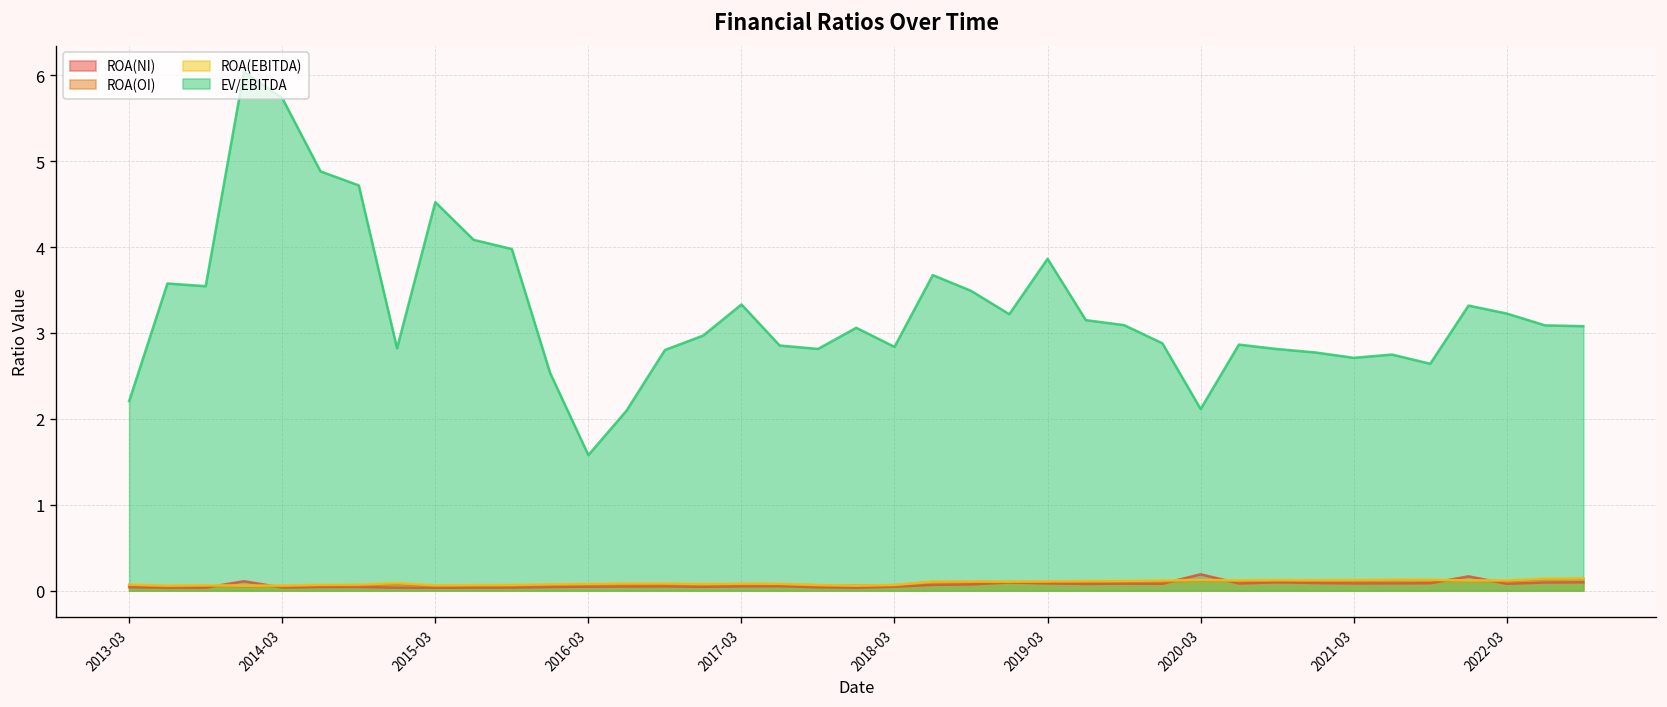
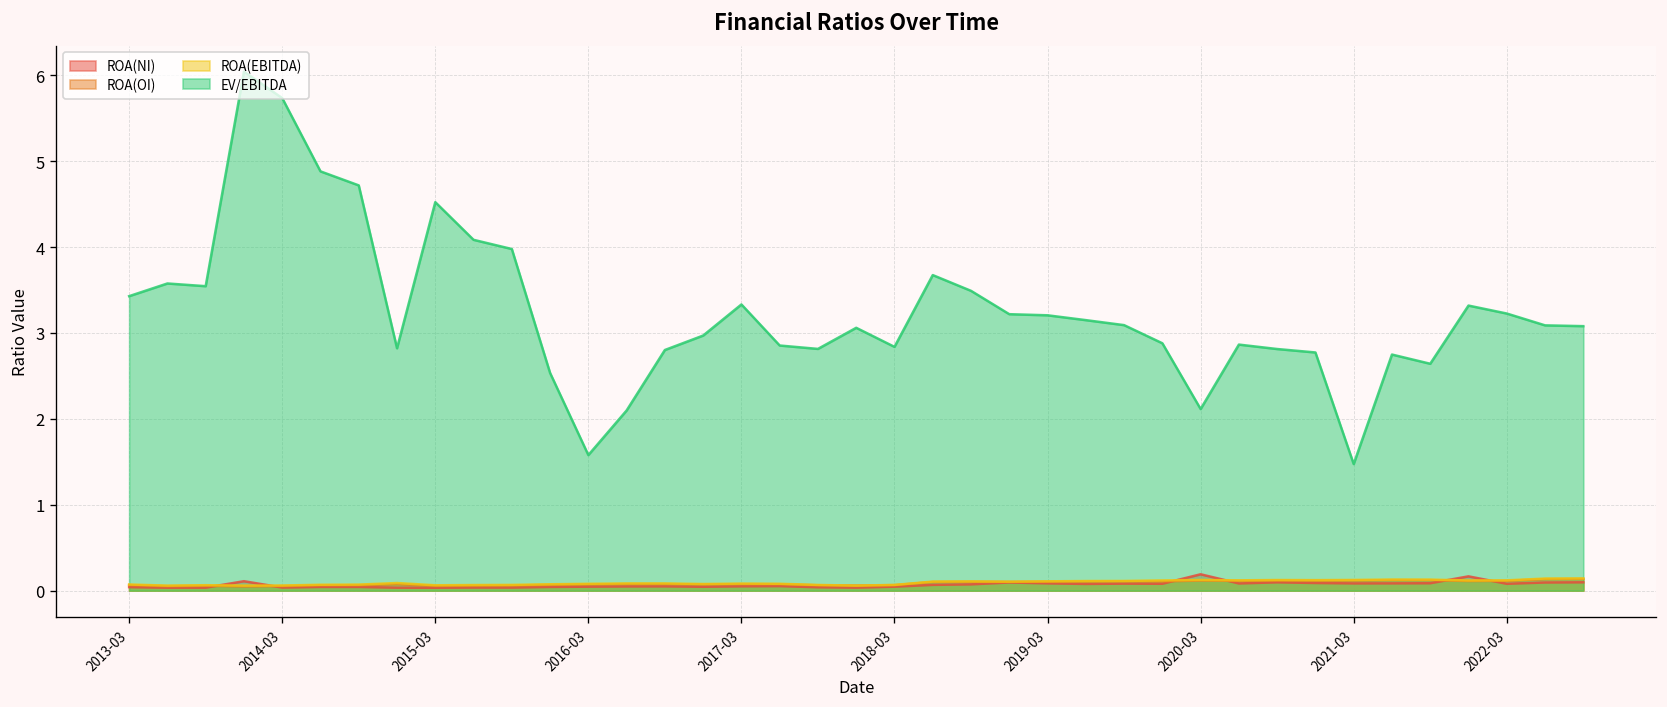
  {
    "EV/EBITDA": {
-     "2013-03": 2.2,
+     "2013-03": 3.4,
      "2014-03": 5.7,
      "2015-03": 4.5,
      "2016-03": 1.6,
      "2017-03": 3.3,
      "2018-03": 2.8,
-     "2019-03": 3.9,
+     "2019-03": 3.2,
      "2020-03": 2.1,
-     "2021-03": 2.7,
+     "2021-03": 1.5,
      "2022-03": 3.2
    }
  }
